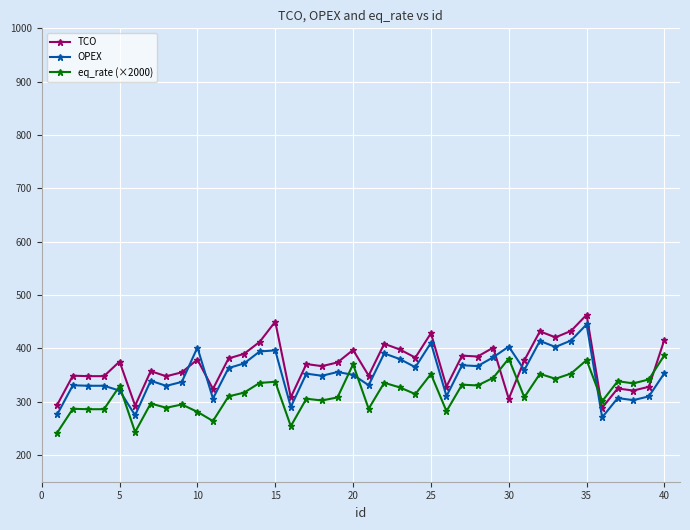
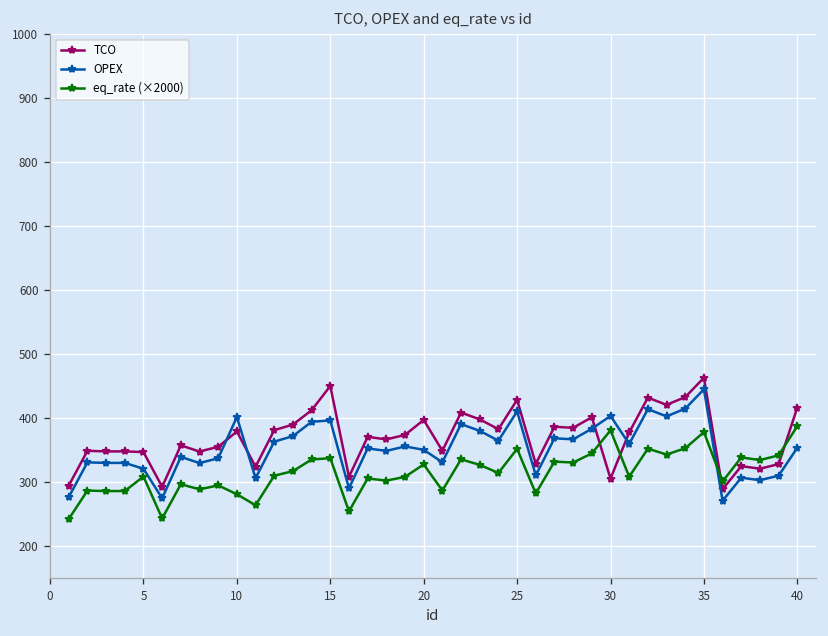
  {
    "TCO": {
-     "5": 380,
+     "5": 350,
      "10": 380,
      "15": 450,
      "20": 400,
      "25": 430,
      "30": 310,
      "35": 460,
      "40": 420
    },
    "OPEX": {
      "5": 320,
      "10": 400,
      "15": 400,
      "20": 350,
      "25": 410,
      "30": 400,
      "35": 440,
      "40": 350
    },
    "eq_rate (×2000)": {
-     "5": 330,
+     "5": 310,
      "10": 280,
      "15": 340,
-     "20": 370,
+     "20": 330,
      "25": 350,
      "30": 380,
      "35": 380,
      "40": 390
    }
  }
